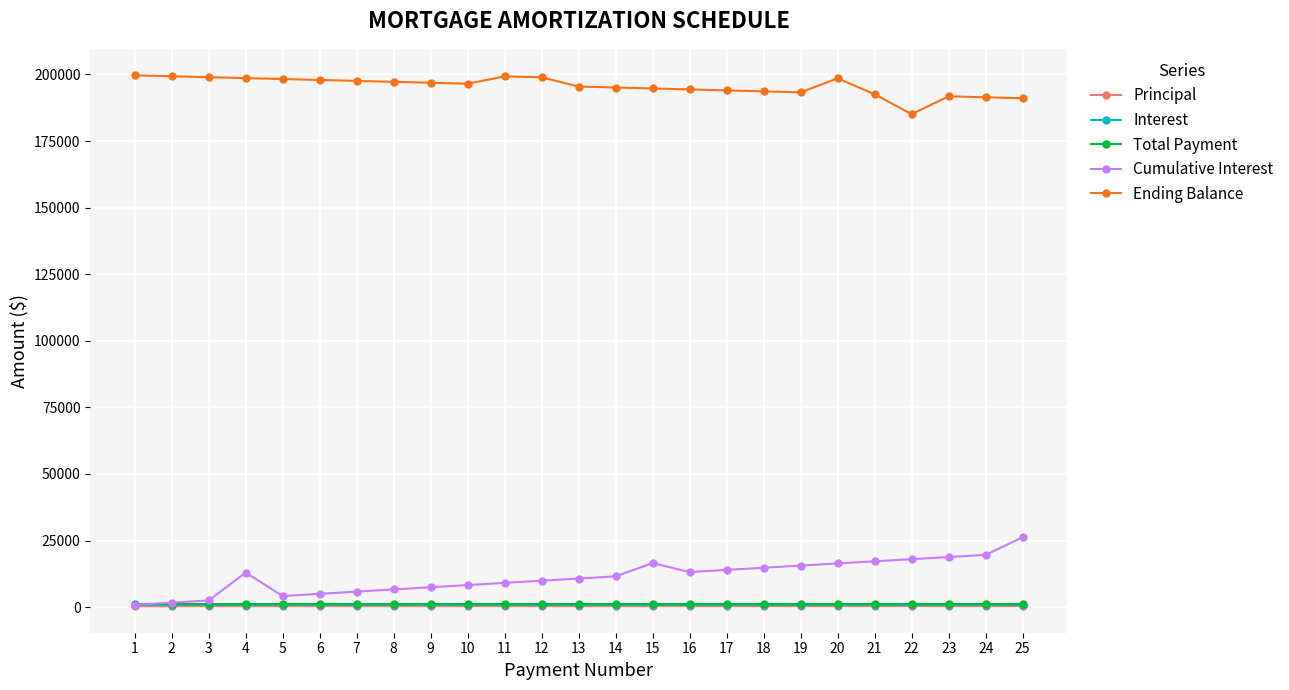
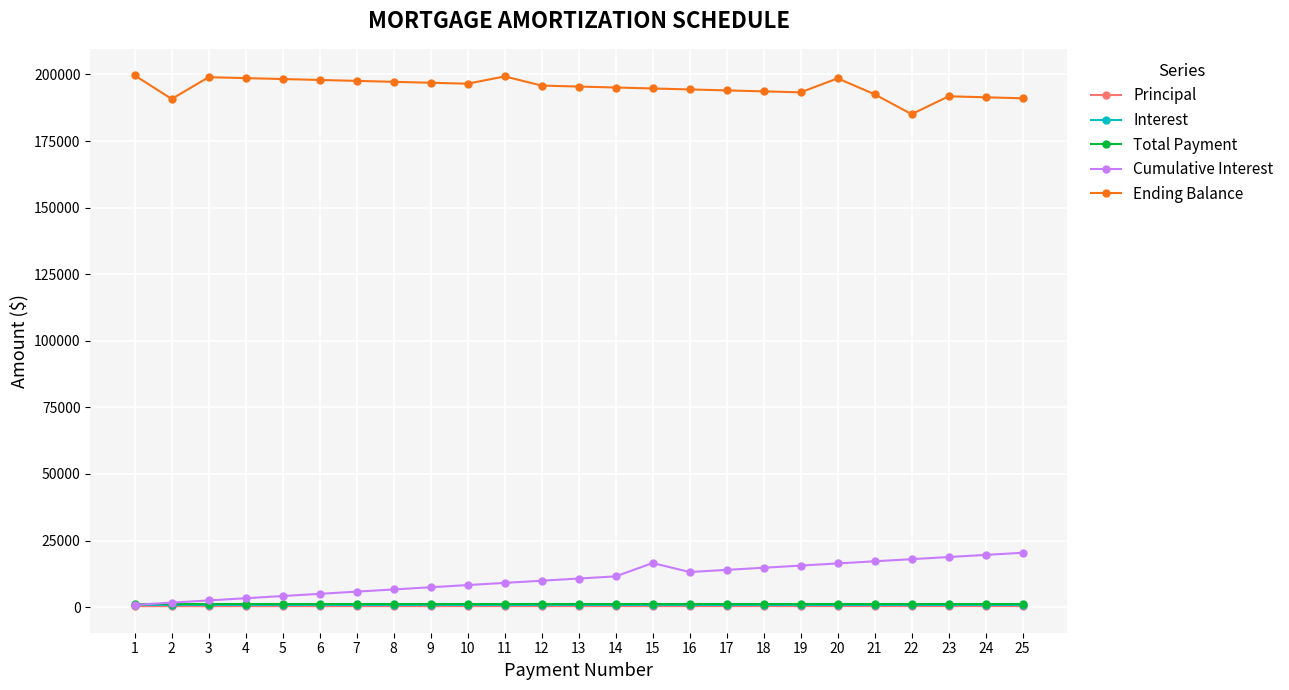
  {
    "Cumulative Interest": {
      "3": 2000,
-     "4": 13000,
+     "4": 3000,
      "5": 4000,
      "6": 5000,
      "7": 6000,
      "8": 7000,
      "9": 7000,
      "10": 8000,
      "11": 9000,
      "12": 10000,
      "13": 11000,
      "14": 12000,
      "15": 17000,
      "16": 13000,
      "17": 14000,
      "18": 15000,
      "19": 16000,
      "20": 16000,
      "21": 17000,
      "22": 18000,
      "23": 19000,
      "24": 20000,
-     "25": 26000
+     "25": 20000
    },
    "Ending Balance": {
      "1": 200000,
-     "2": 199000,
+     "2": 191000,
      "3": 199000,
      "4": 199000,
      "5": 198000,
      "6": 198000,
      "7": 198000,
      "8": 197000,
      "9": 197000,
      "10": 197000,
      "11": 199000,
-     "12": 199000,
+     "12": 196000,
      "13": 195000,
      "14": 195000,
      "15": 195000,
      "16": 194000,
      "17": 194000,
      "18": 194000,
      "19": 193000,
      "20": 199000,
      "21": 193000,
      "22": 185000,
      "23": 192000,
      "24": 191000,
      "25": 191000
    }
  }
